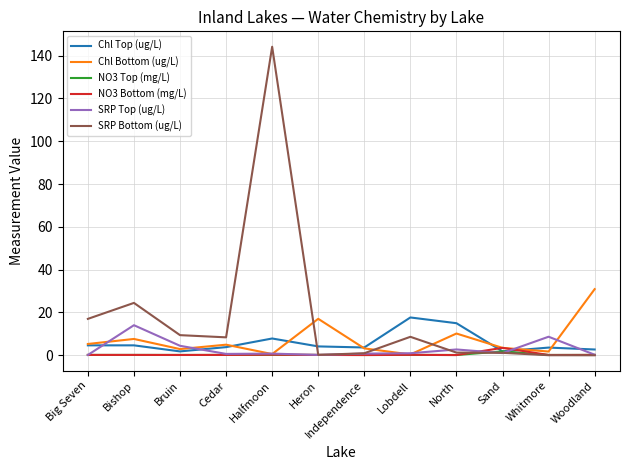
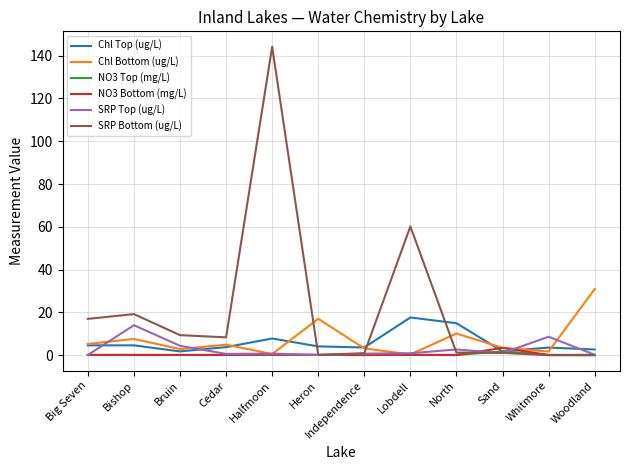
  {
    "Chl Top (ug/L)": {
      "Bishop": 5,
      "Halfmoon": 8,
      "Heron": 4,
      "Lobdell": 18,
      "North": 15,
      "Whitmore": 4,
      "Woodland": 3
    },
    "Chl Bottom (ug/L)": {
      "Bishop": 8,
      "Heron": 17,
      "North": 10,
      "Whitmore": 2,
      "Woodland": 31
    },
    "SRP Top (ug/L)": {
      "Bishop": 14,
      "Bruin": 4,
      "North": 3,
      "Whitmore": 9
    },
    "SRP Bottom (ug/L)": {
      "Big Seven": 17,
-     "Bishop": 24,
+     "Bishop": 19,
      "Bruin": 9,
      "Cedar": 8,
      "Halfmoon": 144,
-     "Lobdell": 9
+     "Lobdell": 60
    }
  }
